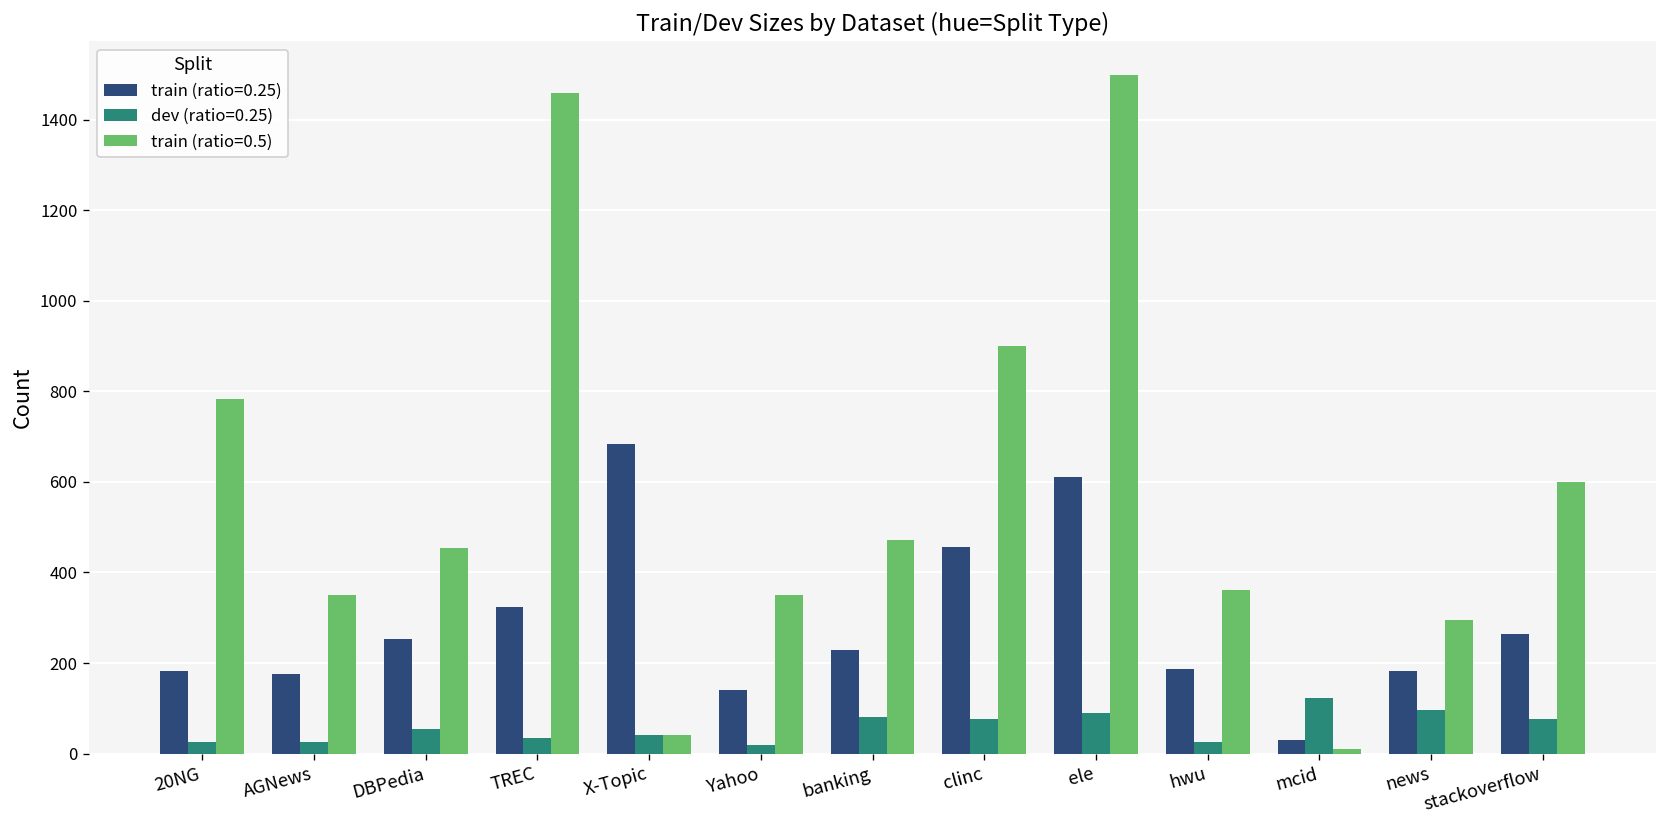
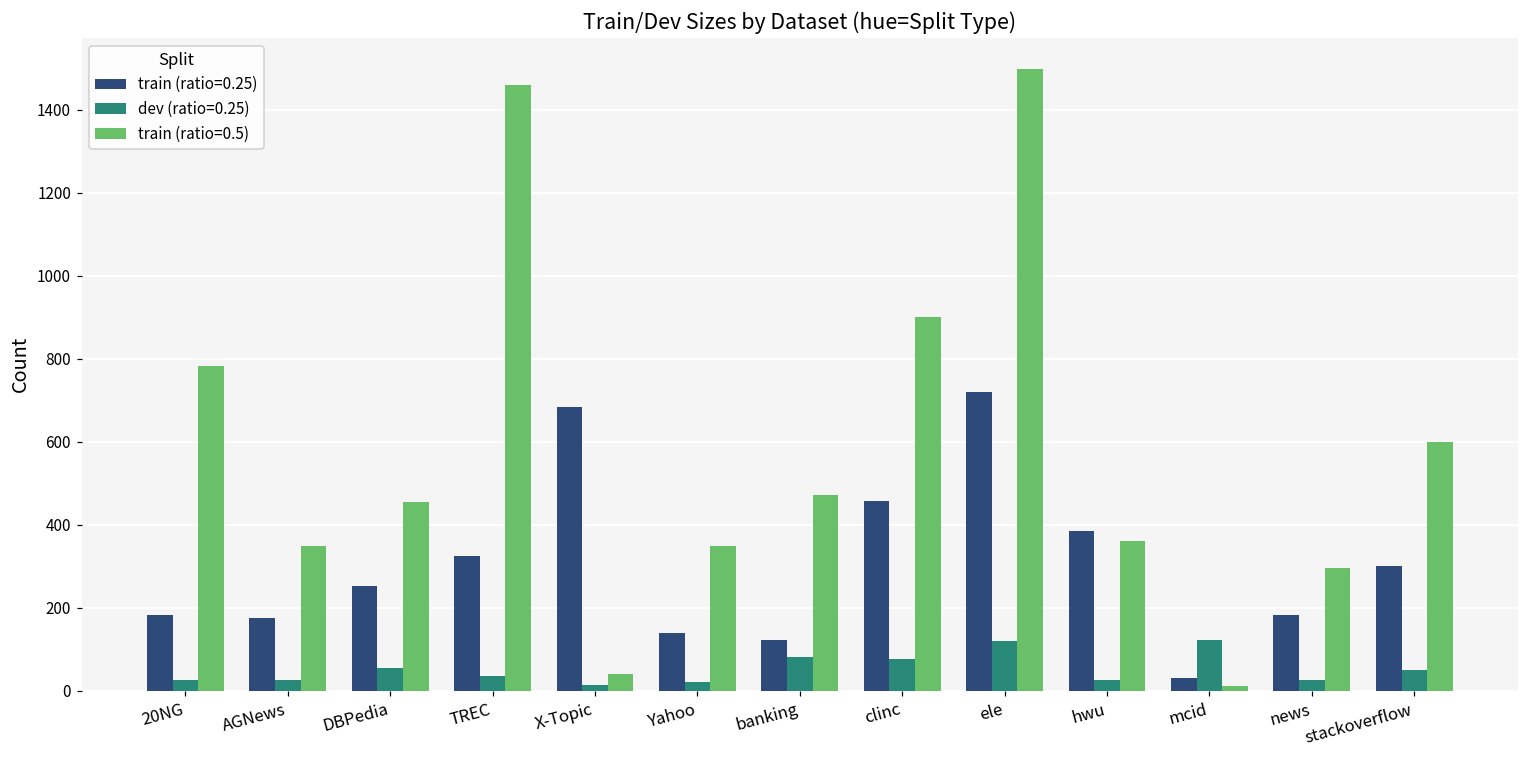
  {
    "train (ratio=0.25)": {
      "20NG": 180,
      "AGNews": 180,
      "DBPedia": 250,
      "TREC": 320,
      "X-Topic": 680,
      "Yahoo": 140,
-     "banking": 230,
+     "banking": 120,
      "clinc": 460,
-     "ele": 610,
-     "hwu": 190,
+     "ele": 720,
+     "hwu": 380,
      "mcid": 30,
      "news": 180,
-     "stackoverflow": 260
+     "stackoverflow": 300
    },
    "dev (ratio=0.25)": {
      "20NG": 30,
      "AGNews": 30,
      "DBPedia": 60,
      "TREC": 40,
-     "X-Topic": 40,
+     "X-Topic": 10,
      "Yahoo": 20,
      "banking": 80,
      "clinc": 80,
-     "ele": 90,
+     "ele": 120,
      "hwu": 30,
      "mcid": 120,
-     "news": 100,
-     "stackoverflow": 80
+     "news": 30,
+     "stackoverflow": 50
    },
    "train (ratio=0.5)": {
      "20NG": 780,
      "AGNews": 350,
      "DBPedia": 450,
      "TREC": 1460,
      "X-Topic": 40,
      "Yahoo": 350,
      "banking": 470,
      "clinc": 900,
      "ele": 1500,
      "hwu": 360,
      "mcid": 10,
      "news": 300,
      "stackoverflow": 600
    }
  }
